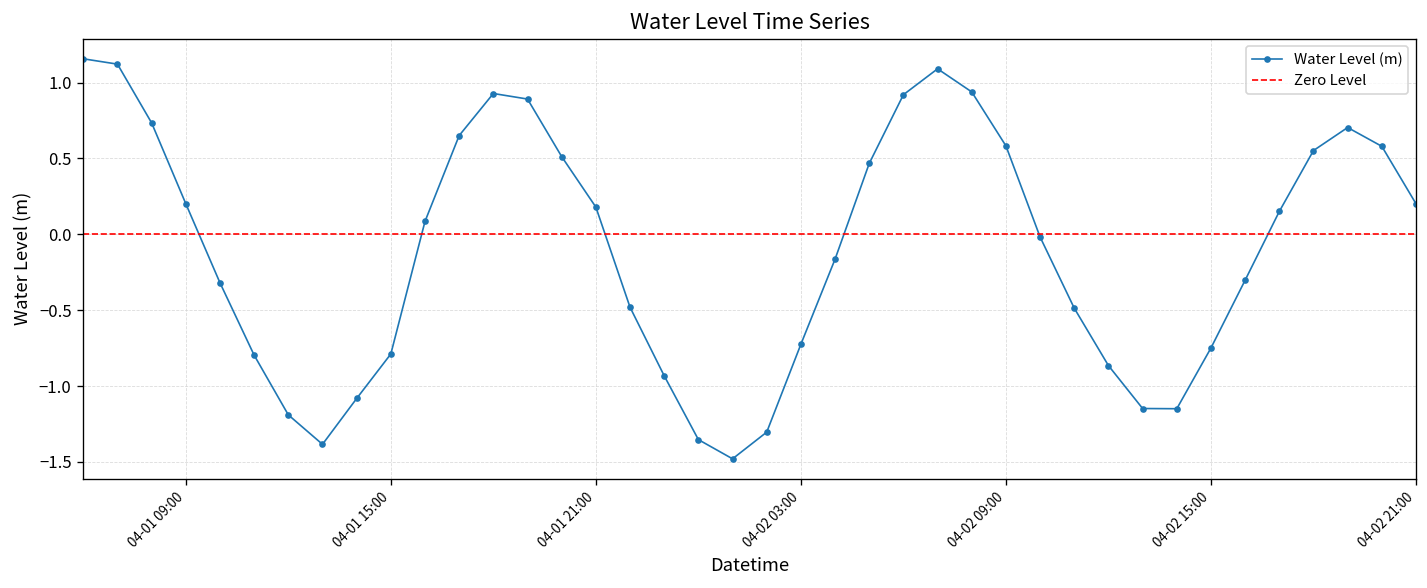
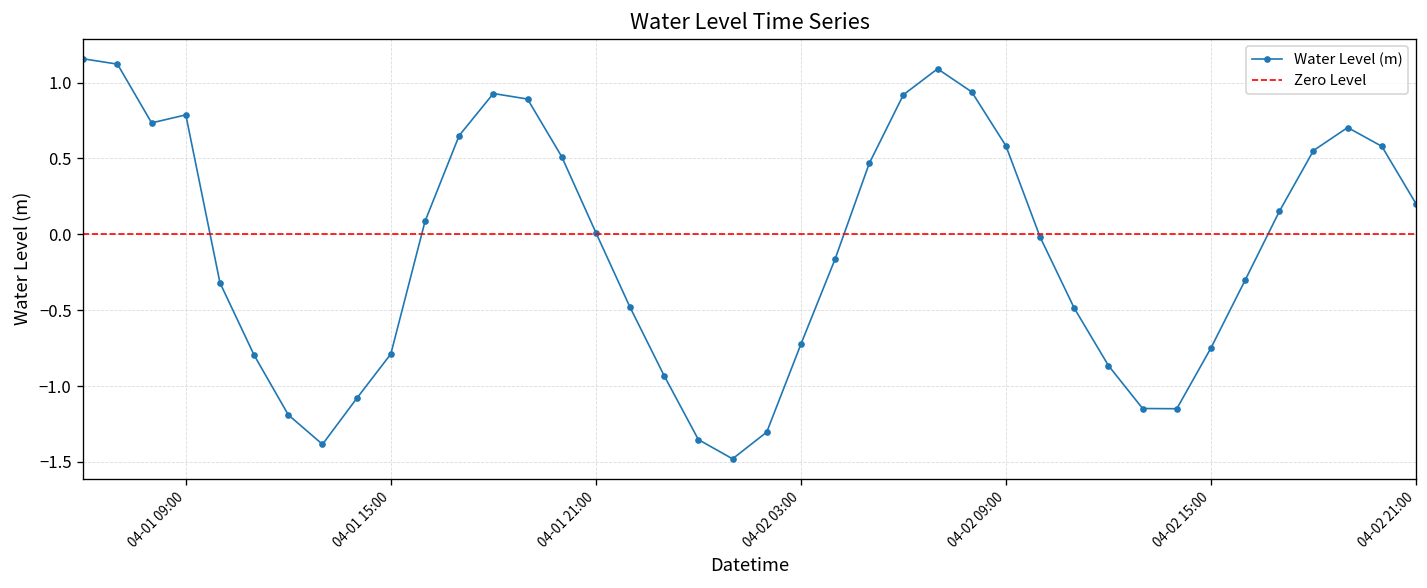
  {
-   "04-01 09:00": 0.20,
+   "04-01 09:00": 0.79,
    "04-01 15:00": -0.79,
-   "04-01 21:00": 0.18,
+   "04-01 21:00": 0.01,
    "04-02 03:00": -0.72,
    "04-02 09:00": 0.58,
    "04-02 15:00": -0.75,
    "04-02 21:00": 0.20
  }
